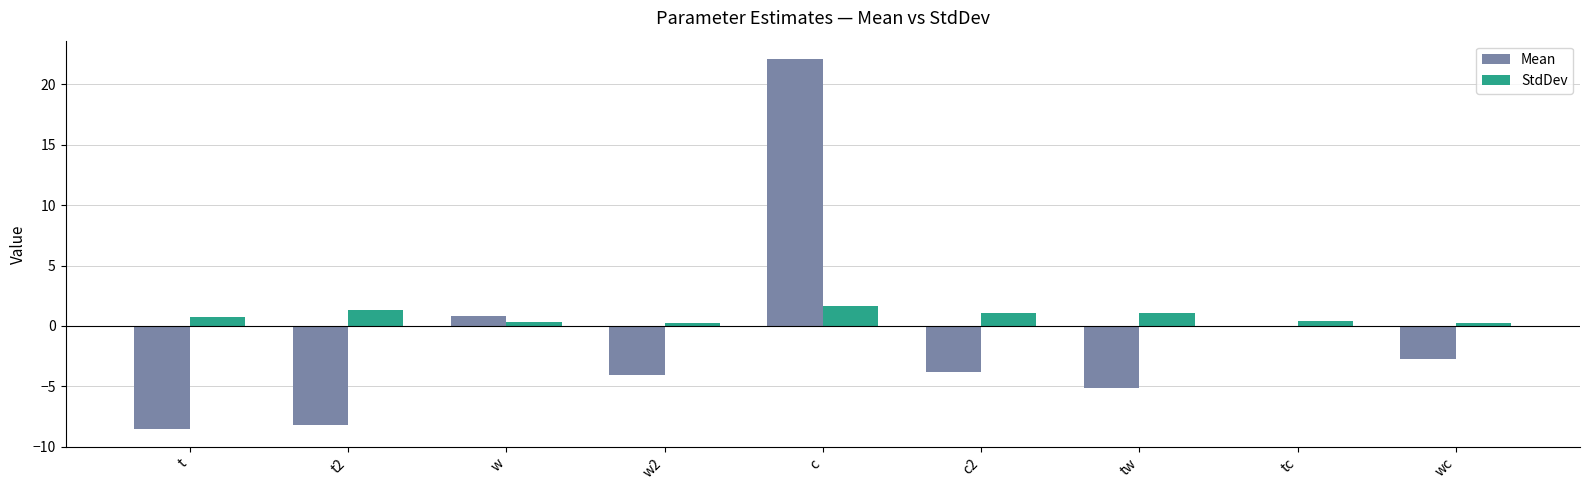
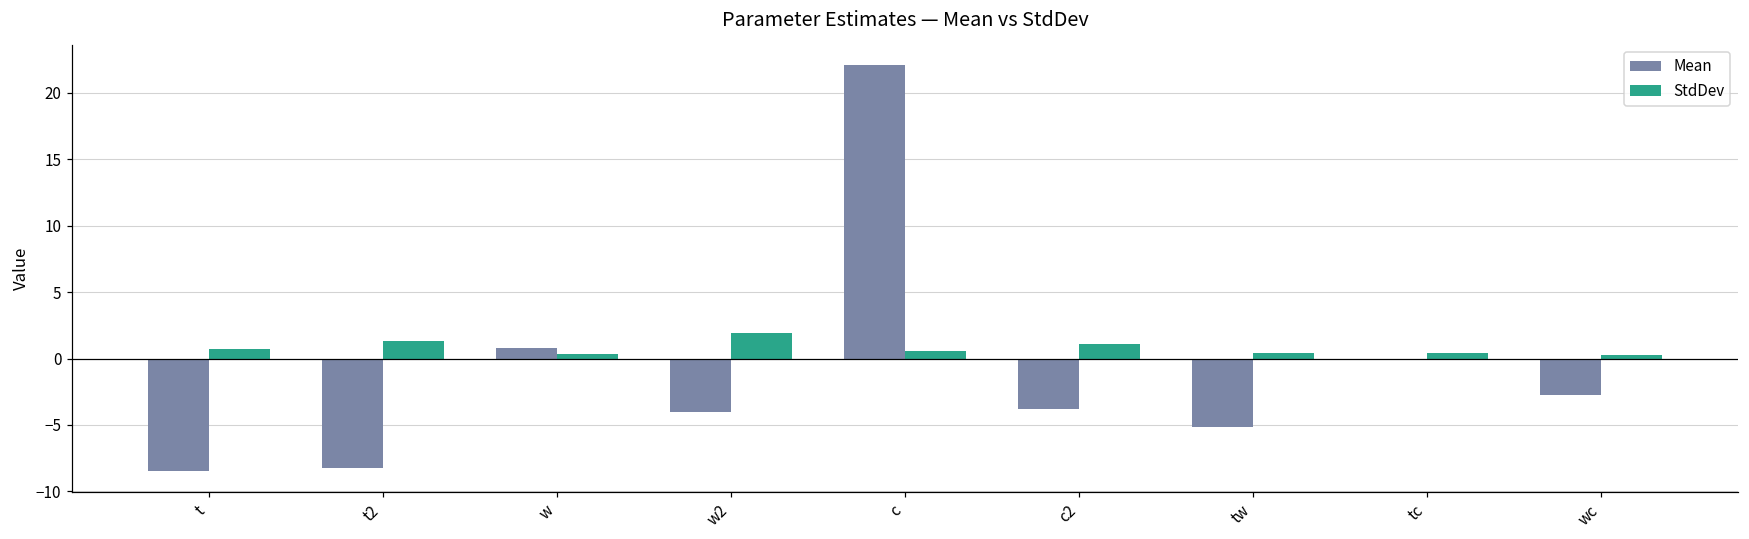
  {
    "Mean": {
      "t": -8.5,
      "t2": -8.2,
      "w": 0.8,
      "w2": -4.0,
      "c": 22.1,
      "c2": -3.8,
      "tw": -5.1,
      "wc": -2.7
    },
    "StdDev": {
      "t": 0.7,
      "t2": 1.3,
      "w": 0.3,
-     "w2": 0.2,
-     "c": 1.7,
+     "w2": 1.9,
+     "c": 0.5,
      "c2": 1.1,
-     "tw": 1.1,
+     "tw": 0.4,
      "tc": 0.4,
      "wc": 0.3
    }
  }
